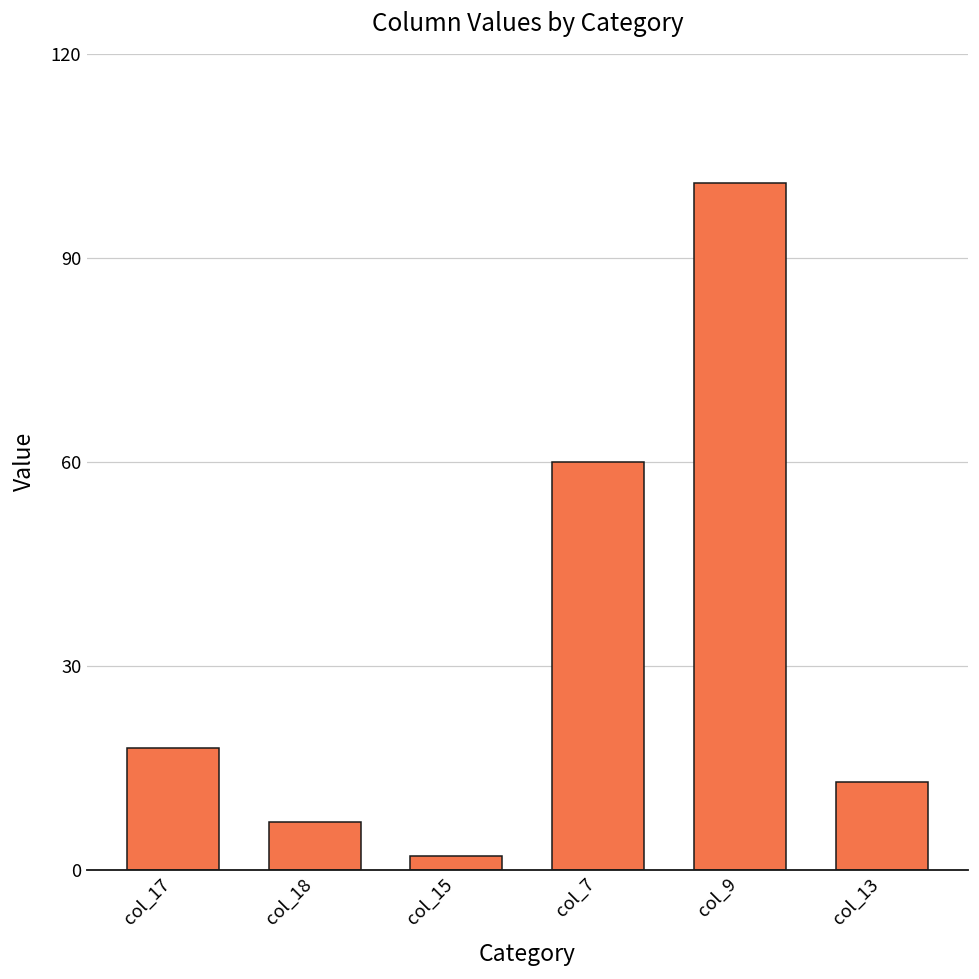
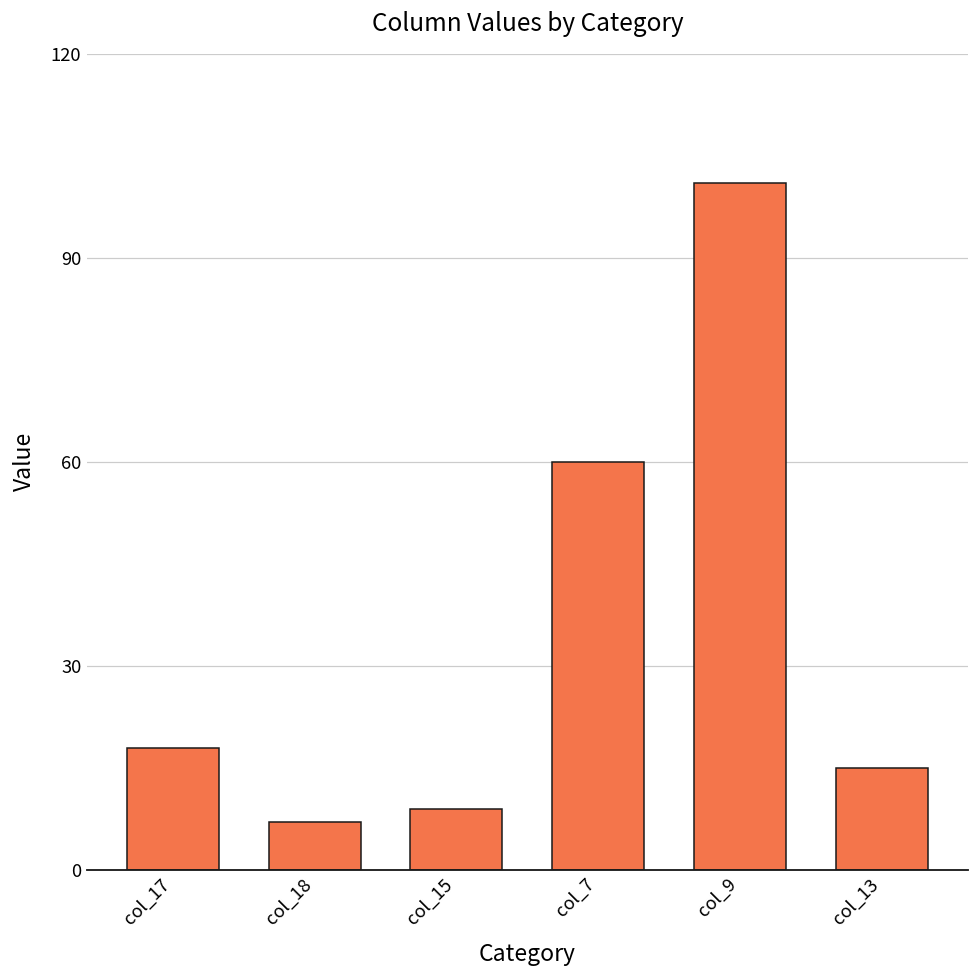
  {
    "col_17": 18,
    "col_18": 7,
-   "col_15": 2,
+   "col_15": 9,
    "col_7": 60,
    "col_9": 101,
-   "col_13": 13
+   "col_13": 15
  }
